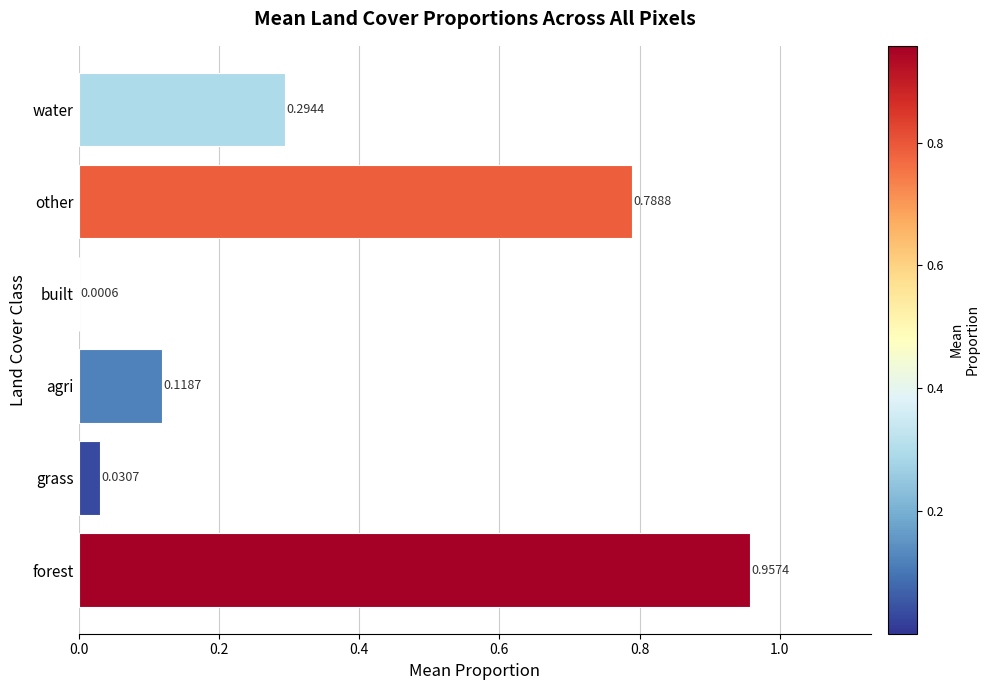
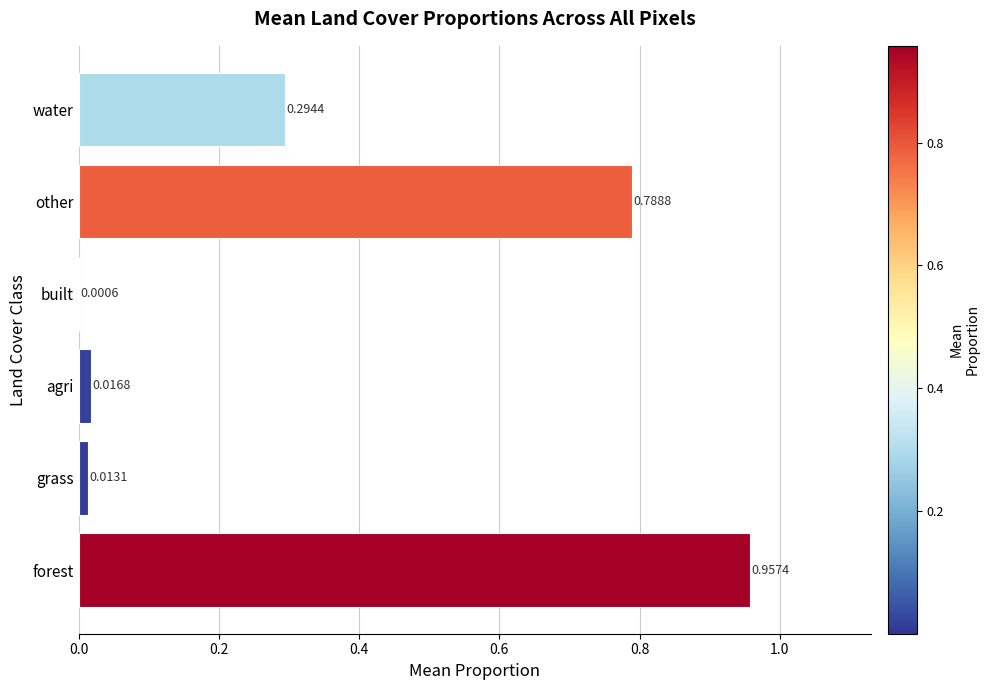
  {
    "water": 0.2944,
    "other": 0.7888,
    "built": 0.0006,
-   "agri": 0.1187,
-   "grass": 0.0307,
+   "agri": 0.0168,
+   "grass": 0.0131,
    "forest": 0.9574
  }
